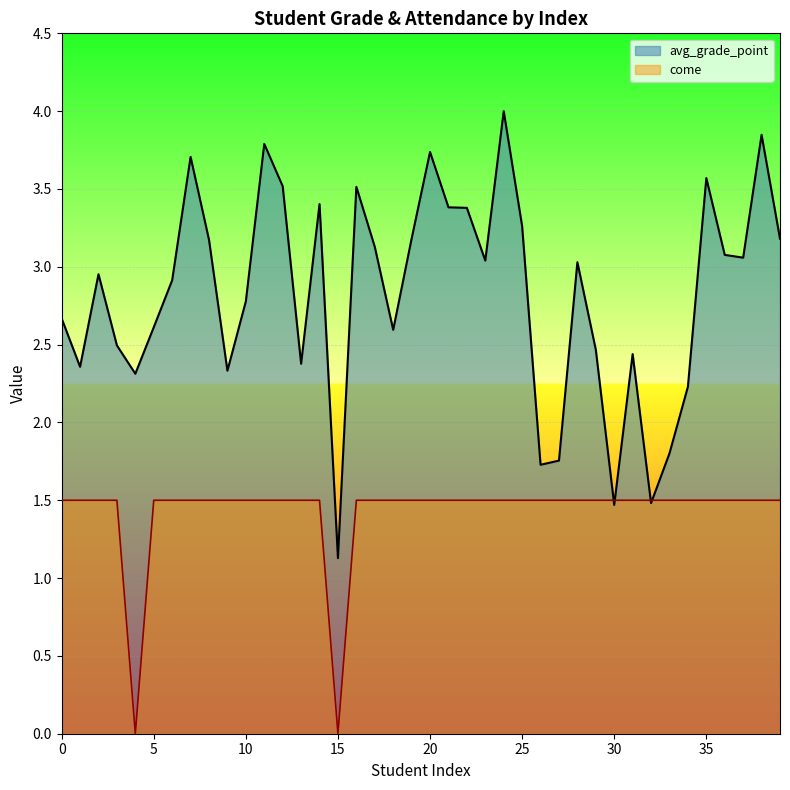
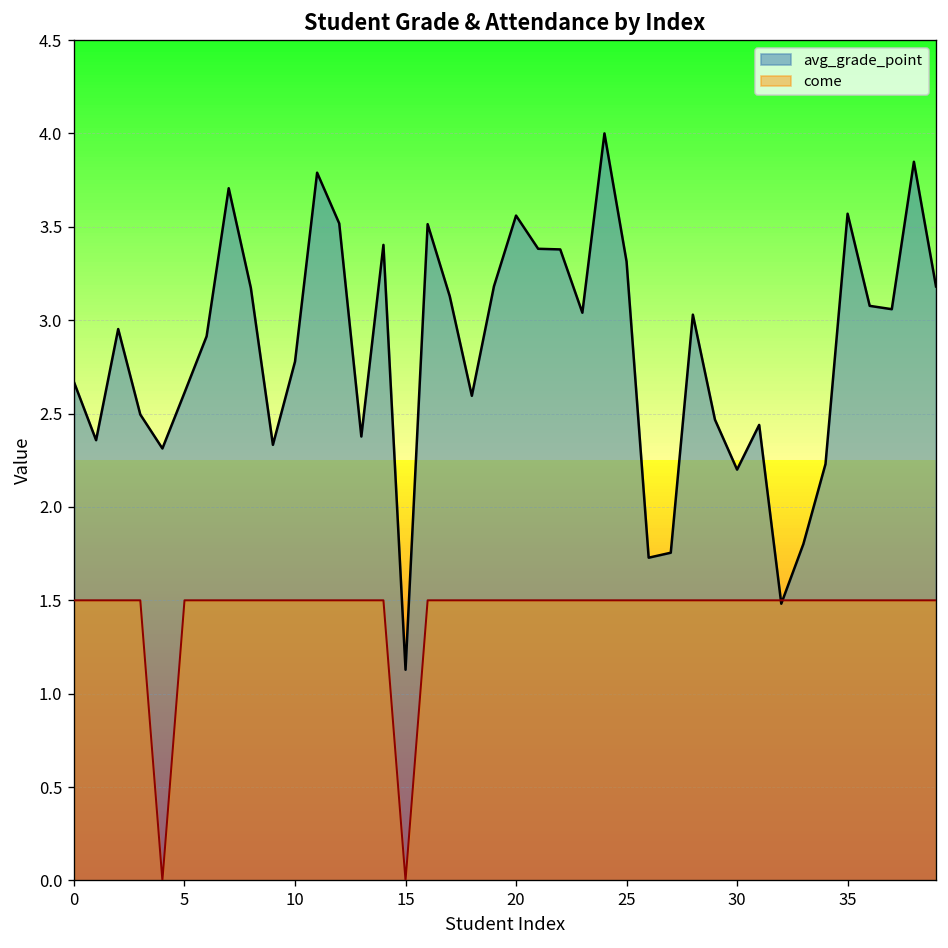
  {
    "avg_grade_point": {
      "0": 2.67,
      "5": 2.61,
      "10": 2.78,
      "15": 1.13,
-     "20": 3.74,
-     "25": 3.26,
-     "30": 1.47,
+     "20": 3.56,
+     "25": 3.31,
+     "30": 2.20,
      "35": 3.57
    },
    "come": {
      "0": 1.50,
      "5": 1.50,
      "10": 1.50,
      "15": 0.00,
      "20": 1.50,
      "25": 1.50,
      "30": 1.50,
      "35": 1.50
    }
  }
